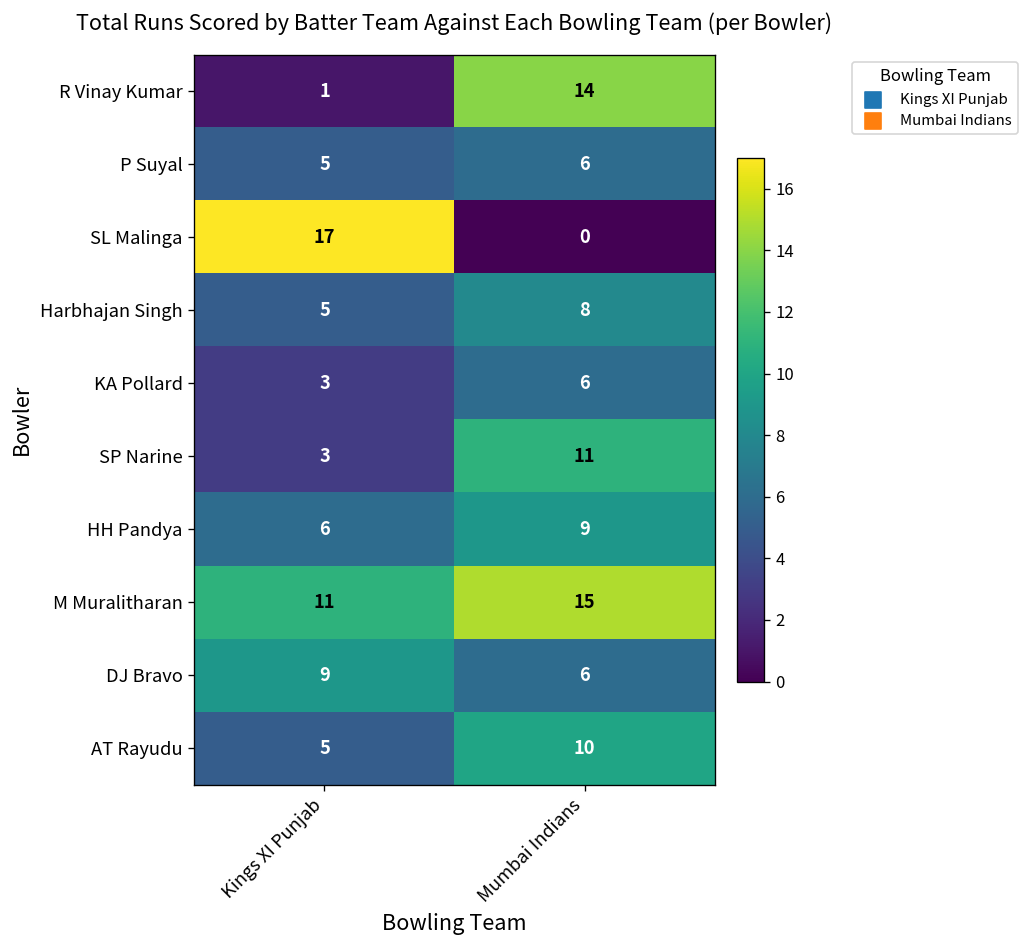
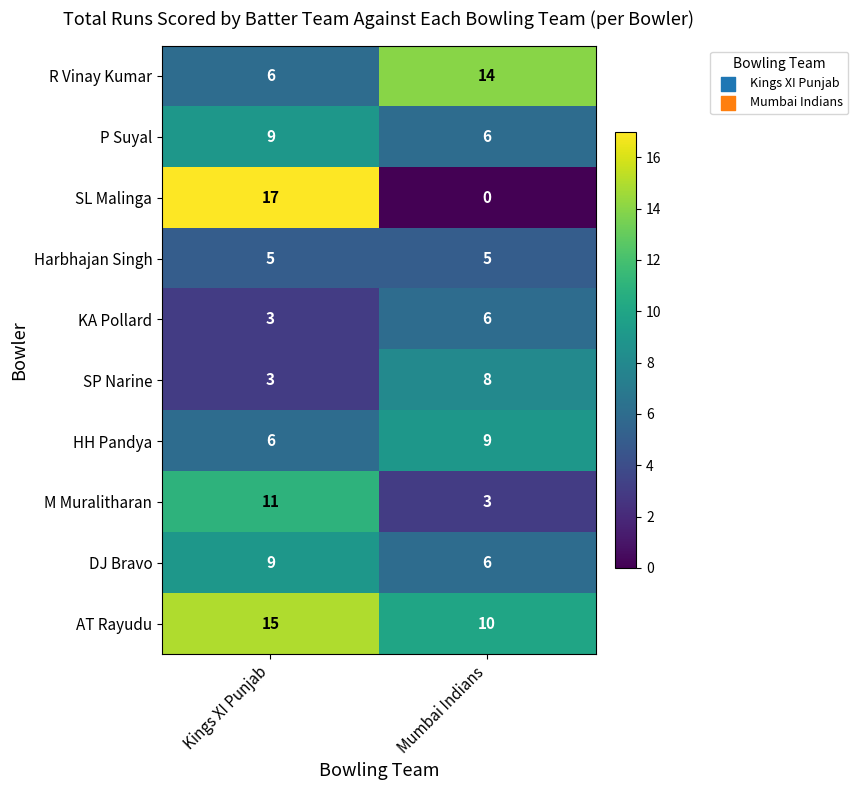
  {
    "R Vinay Kumar": {
-     "Kings XI Punjab": 1,
+     "Kings XI Punjab": 6,
      "Mumbai Indians": 14
    },
    "P Suyal": {
-     "Kings XI Punjab": 5,
+     "Kings XI Punjab": 9,
      "Mumbai Indians": 6
    },
    "SL Malinga": {
      "Kings XI Punjab": 17,
      "Mumbai Indians": 0
    },
    "Harbhajan Singh": {
      "Kings XI Punjab": 5,
-     "Mumbai Indians": 8
+     "Mumbai Indians": 5
    },
    "KA Pollard": {
      "Kings XI Punjab": 3,
      "Mumbai Indians": 6
    },
    "SP Narine": {
      "Kings XI Punjab": 3,
-     "Mumbai Indians": 11
+     "Mumbai Indians": 8
    },
    "HH Pandya": {
      "Kings XI Punjab": 6,
      "Mumbai Indians": 9
    },
    "M Muralitharan": {
      "Kings XI Punjab": 11,
-     "Mumbai Indians": 15
+     "Mumbai Indians": 3
    },
    "DJ Bravo": {
      "Kings XI Punjab": 9,
      "Mumbai Indians": 6
    },
    "AT Rayudu": {
-     "Kings XI Punjab": 5,
+     "Kings XI Punjab": 15,
      "Mumbai Indians": 10
    }
  }
